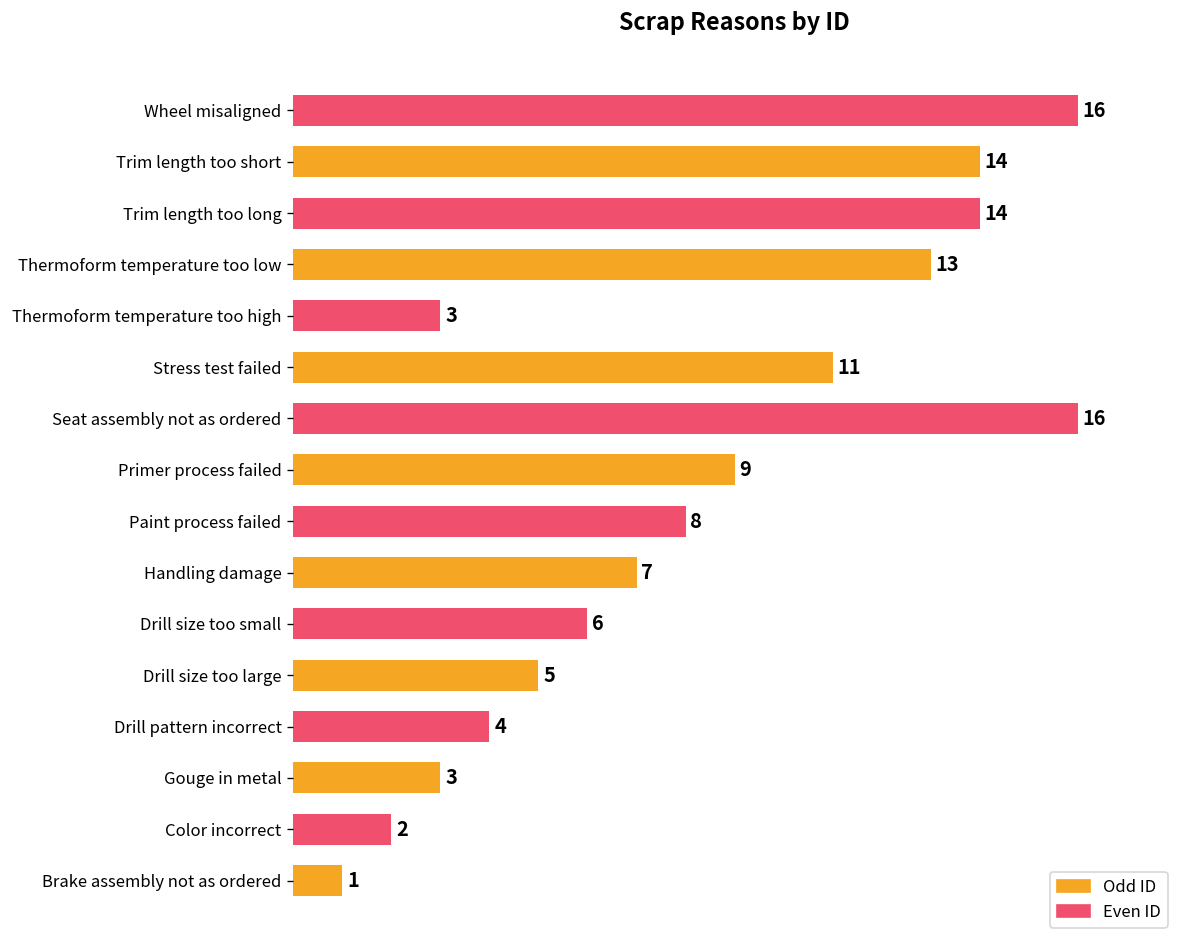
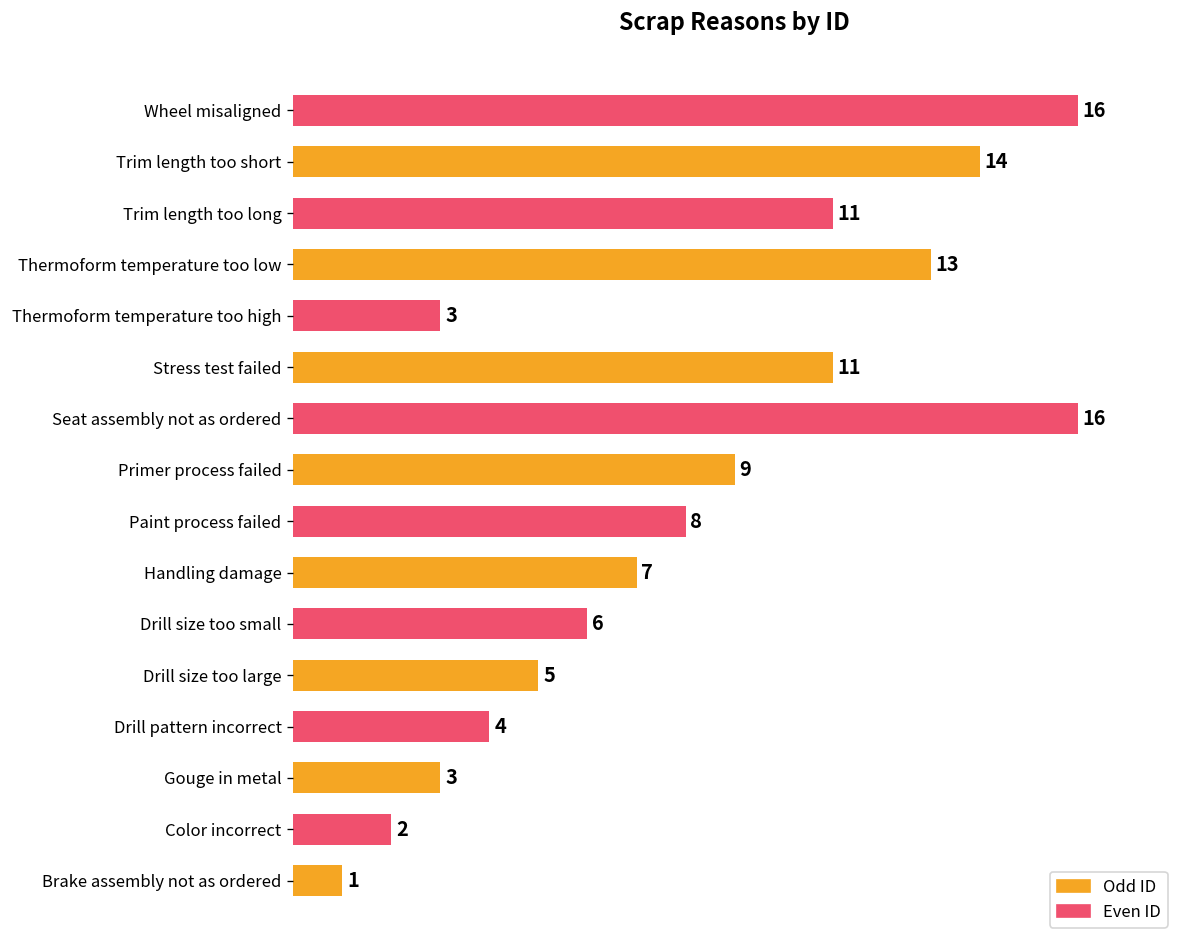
  {
    "Wheel misaligned": 16,
    "Trim length too short": 14,
-   "Trim length too long": 14,
+   "Trim length too long": 11,
    "Thermoform temperature too low": 13,
    "Thermoform temperature too high": 3,
    "Stress test failed": 11,
    "Seat assembly not as ordered": 16,
    "Primer process failed": 9,
    "Paint process failed": 8,
    "Handling damage": 7,
    "Drill size too small": 6,
    "Drill size too large": 5,
    "Drill pattern incorrect": 4,
    "Gouge in metal": 3,
    "Color incorrect": 2,
    "Brake assembly not as ordered": 1
  }
